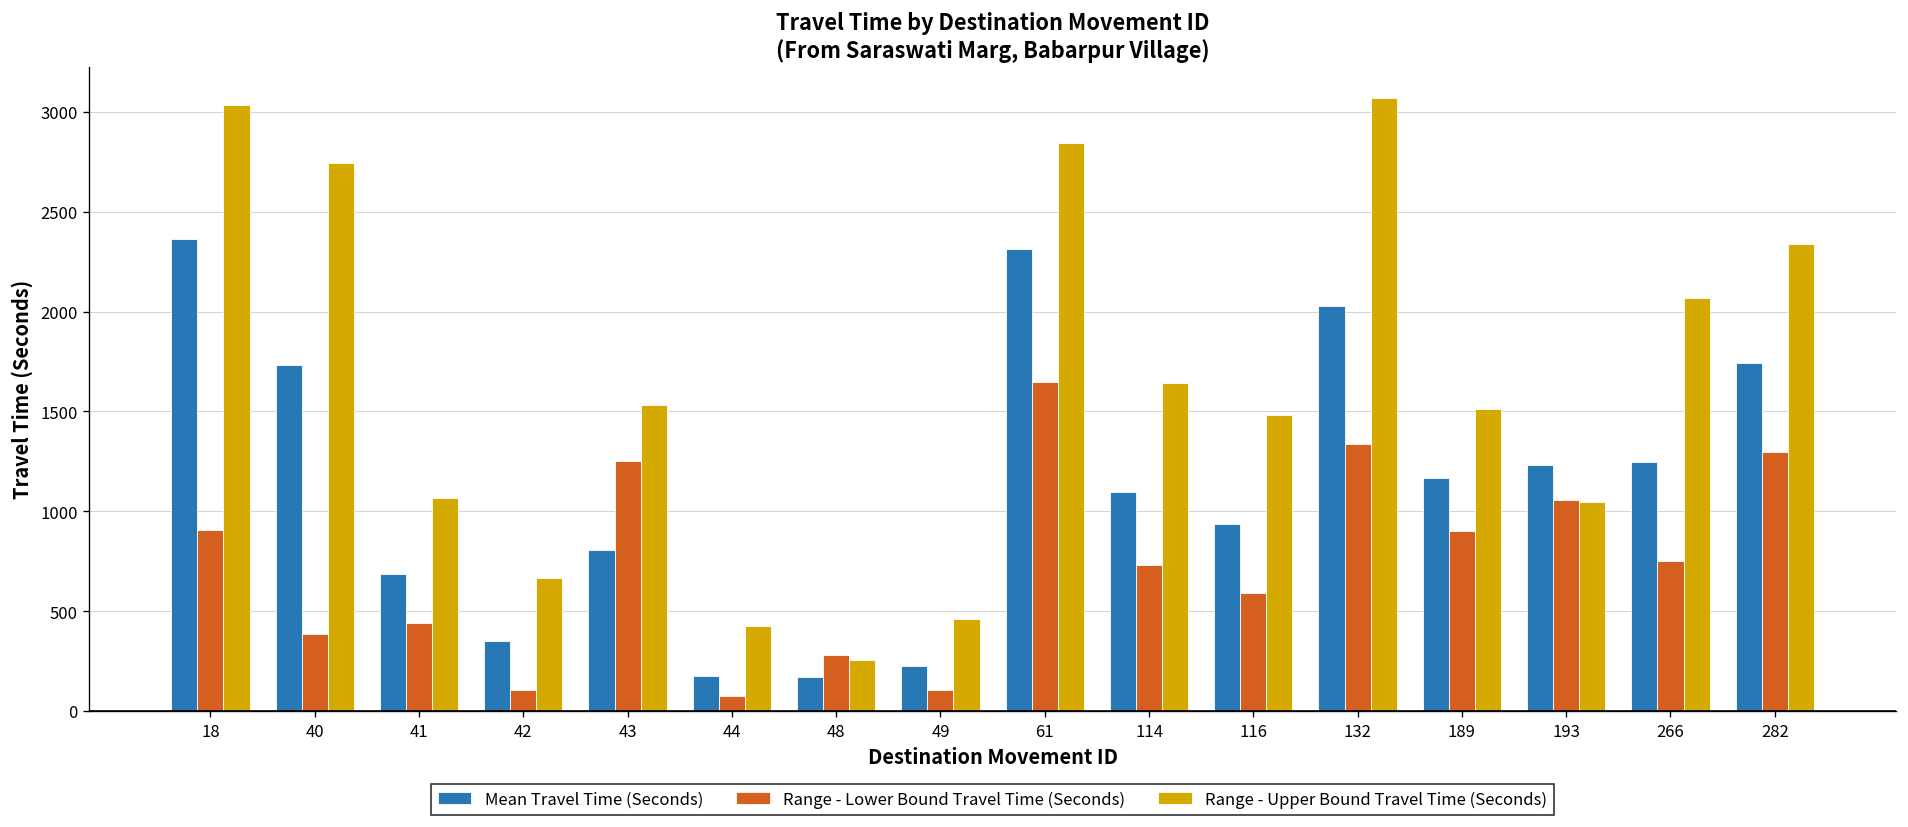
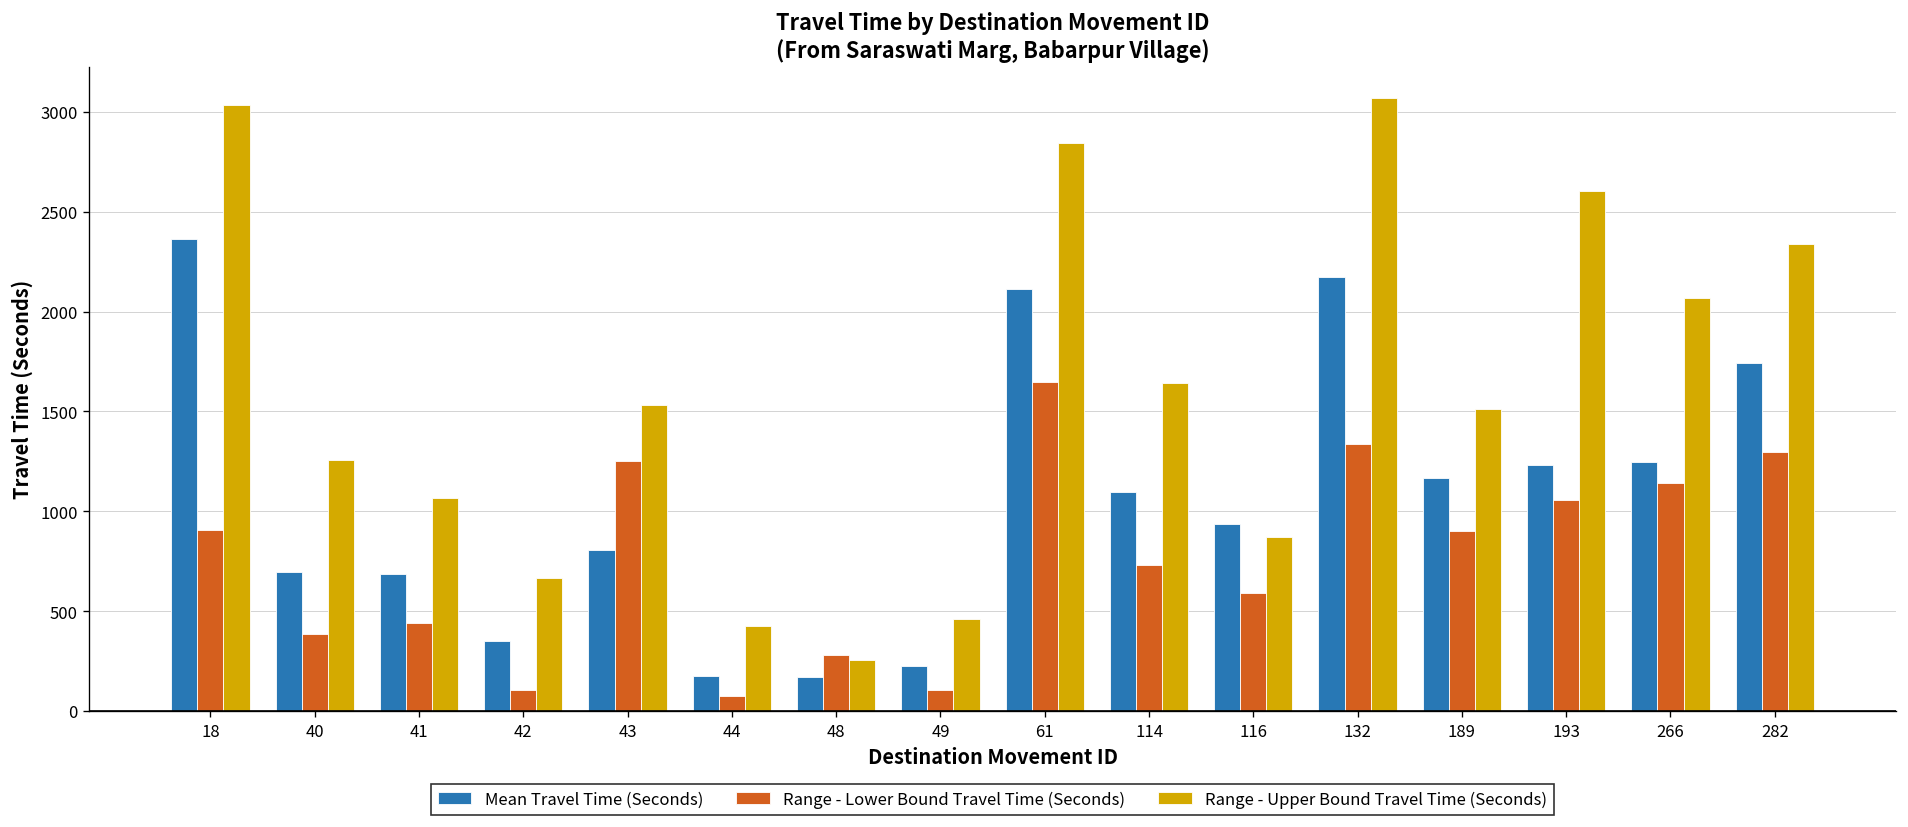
  {
    "Mean Travel Time (Seconds)": {
      "18": 2360,
-     "40": 1730,
+     "40": 700,
      "41": 690,
      "42": 350,
      "43": 810,
      "44": 180,
      "48": 170,
      "49": 220,
-     "61": 2310,
+     "61": 2110,
      "114": 1100,
      "116": 940,
-     "132": 2030,
+     "132": 2170,
      "189": 1170,
      "193": 1230,
      "266": 1250,
      "282": 1740
    },
    "Range - Lower Bound Travel Time (Seconds)": {
      "18": 910,
      "40": 390,
      "41": 440,
      "42": 100,
      "43": 1250,
      "44": 70,
      "48": 280,
      "49": 110,
      "61": 1650,
      "114": 730,
      "116": 590,
      "132": 1340,
      "189": 900,
      "193": 1060,
-     "266": 750,
+     "266": 1140,
      "282": 1300
    },
    "Range - Upper Bound Travel Time (Seconds)": {
      "18": 3040,
-     "40": 2750,
+     "40": 1260,
      "41": 1070,
      "42": 670,
      "43": 1530,
      "44": 430,
      "48": 260,
      "49": 460,
      "61": 2840,
      "114": 1640,
-     "116": 1480,
+     "116": 870,
      "132": 3070,
      "189": 1510,
-     "193": 1050,
+     "193": 2600,
      "266": 2070,
      "282": 2340
    }
  }
